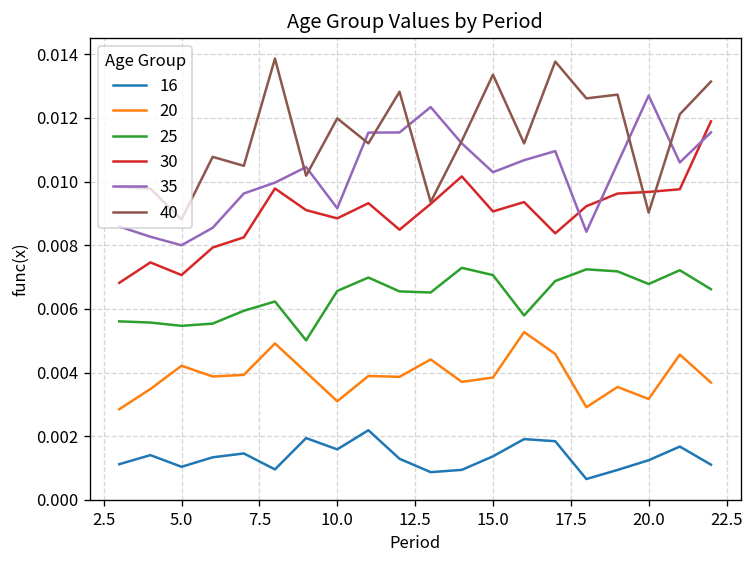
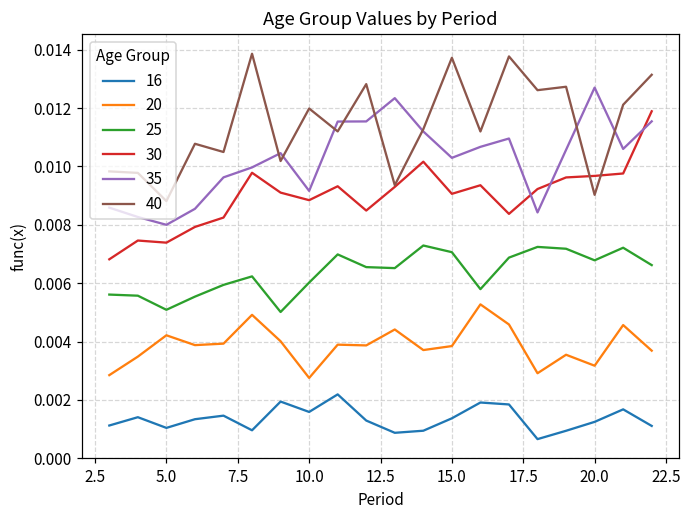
  {
    "16": {
      "5.0": 0.0010,
      "10.0": 0.0016,
      "15.0": 0.0014,
      "20.0": 0.0012
    },
    "20": {
      "5.0": 0.0042,
-     "10.0": 0.0031,
+     "10.0": 0.0028,
      "15.0": 0.0038,
      "20.0": 0.0032
    },
    "25": {
-     "5.0": 0.0055,
-     "10.0": 0.0066,
+     "5.0": 0.0051,
+     "10.0": 0.0060,
      "15.0": 0.0071,
      "20.0": 0.0068
    },
    "30": {
-     "5.0": 0.0071,
+     "5.0": 0.0074,
      "10.0": 0.0088,
      "15.0": 0.0091,
      "20.0": 0.0097
    },
    "35": {
      "5.0": 0.0080,
      "10.0": 0.0092,
      "15.0": 0.0103,
      "20.0": 0.0127
    },
    "40": {
      "10.0": 0.0120,
-     "15.0": 0.0134,
+     "15.0": 0.0137,
      "20.0": 0.0090
    }
  }
